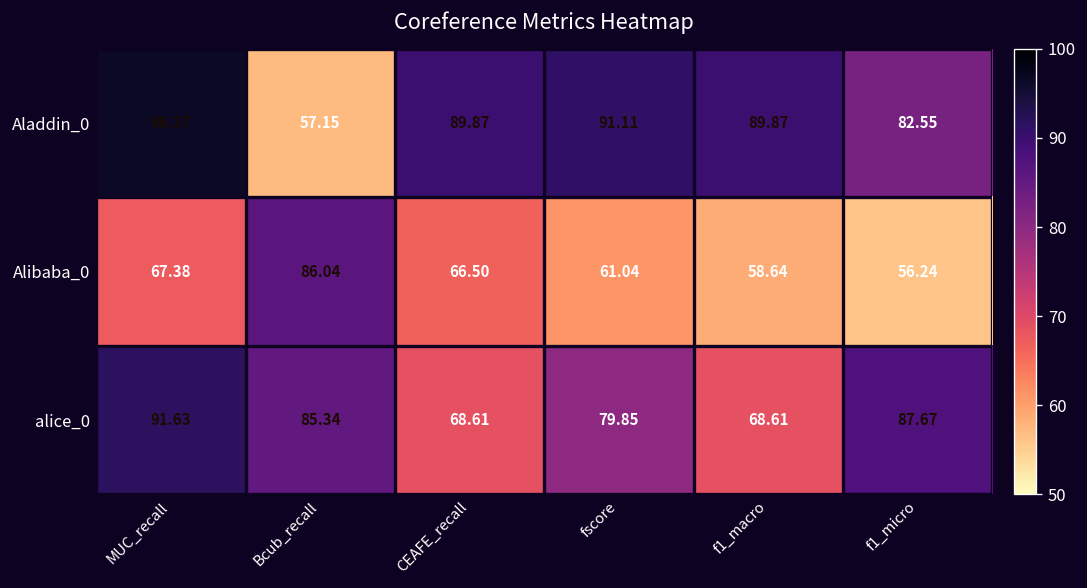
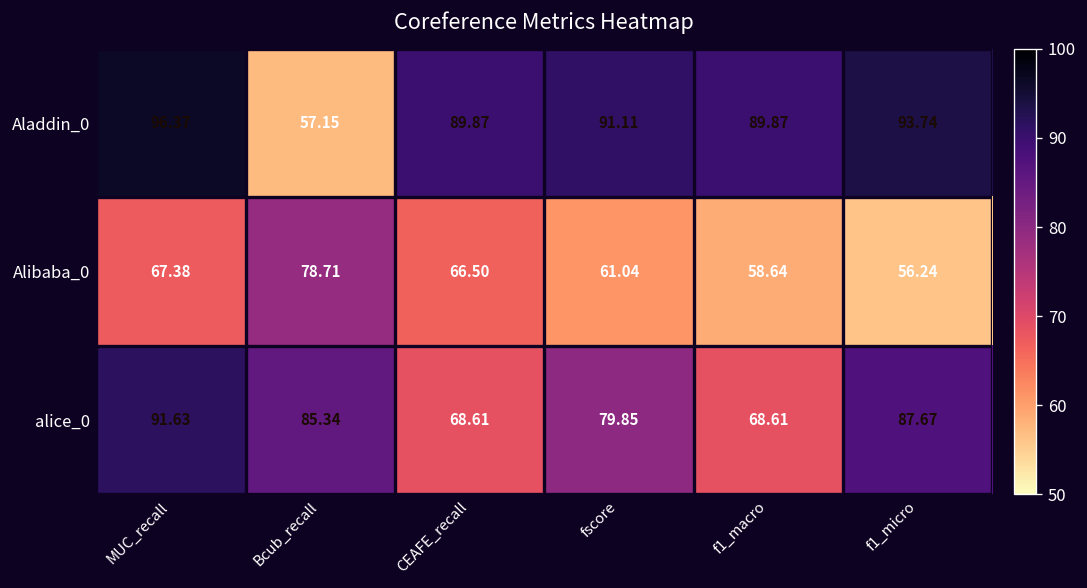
  {
    "Aladdin_0": {
      "Bcub_recall": 57.15,
      "CEAFE_recall": 89.87,
      "fscore": 91.11,
      "f1_macro": 89.87,
-     "f1_micro": 82.55
+     "f1_micro": 93.74
    },
    "Alibaba_0": {
      "MUC_recall": 67.38,
-     "Bcub_recall": 86.04,
+     "Bcub_recall": 78.71,
      "CEAFE_recall": 66.50,
      "fscore": 61.04,
      "f1_macro": 58.64,
      "f1_micro": 56.24
    },
    "alice_0": {
      "MUC_recall": 91.63,
      "Bcub_recall": 85.34,
      "CEAFE_recall": 68.61,
      "fscore": 79.85,
      "f1_macro": 68.61,
      "f1_micro": 87.67
    }
  }
